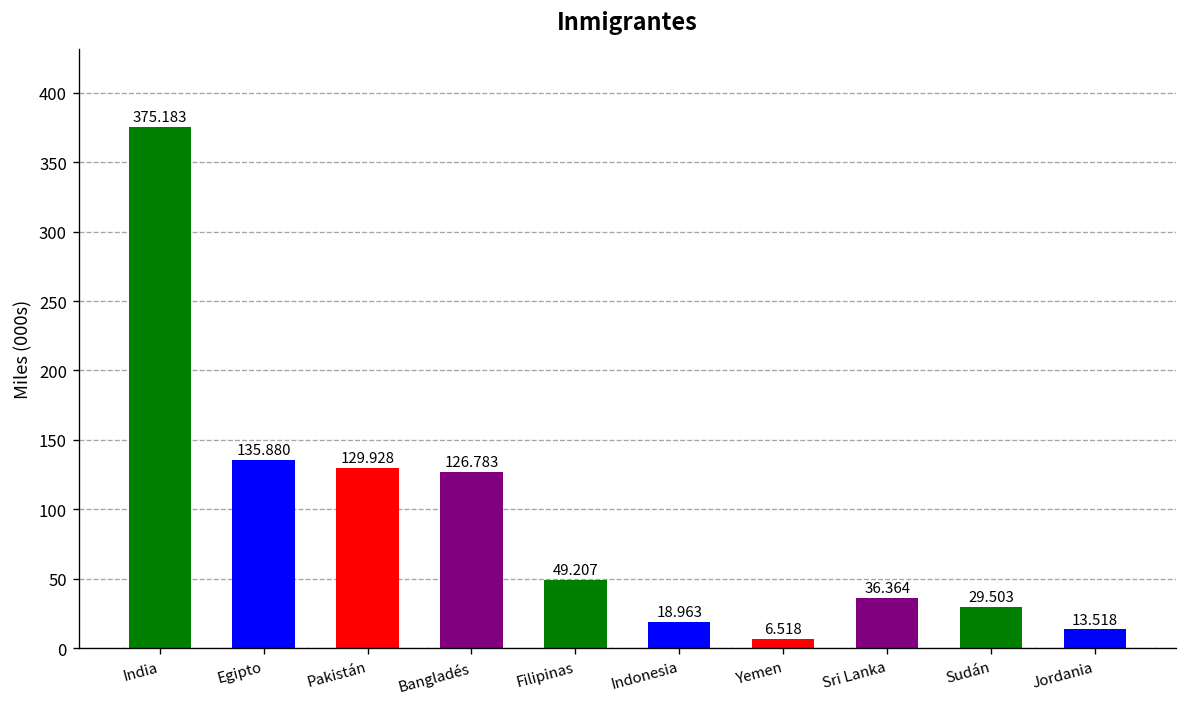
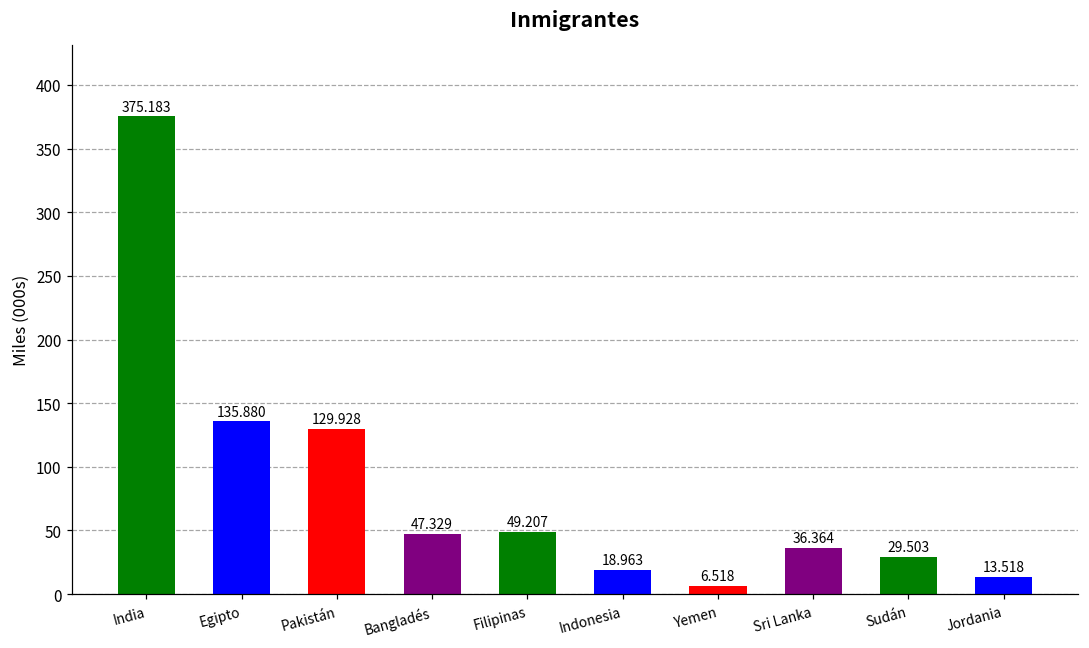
  {
    "India": 375.183,
    "Egipto": 135.880,
    "Pakistán": 129.928,
-   "Bangladés": 126.783,
+   "Bangladés": 47.329,
    "Filipinas": 49.207,
    "Indonesia": 18.963,
    "Yemen": 6.518,
    "Sri Lanka": 36.364,
    "Sudán": 29.503,
    "Jordania": 13.518
  }
